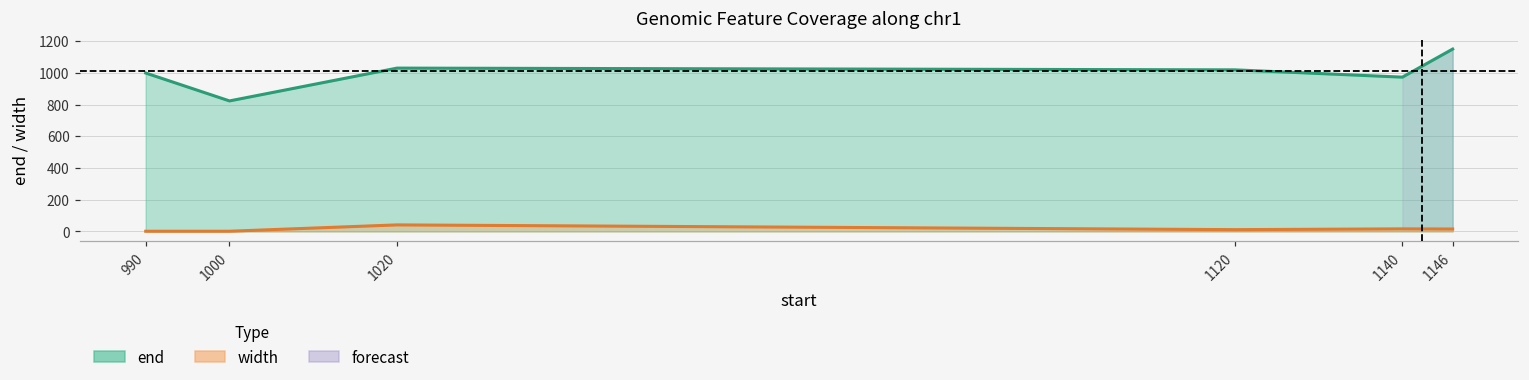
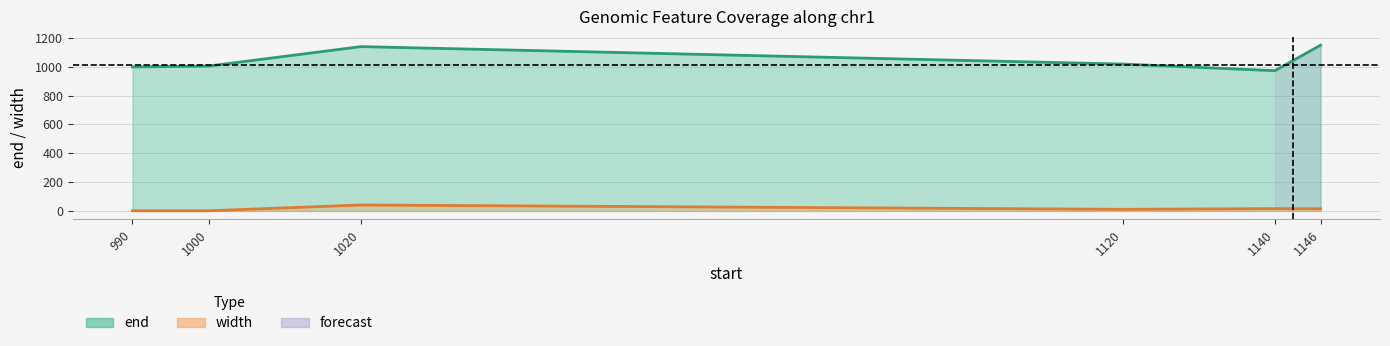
  {
    "end": {
      "990": 1000,
-     "1000": 820,
-     "1020": 1030,
+     "1000": 1010,
+     "1020": 1140,
      "1120": 1020
    },
    "width": {
      "990": 0,
      "1000": 0,
      "1020": 40,
      "1120": 10,
      "1140": 20,
      "1146": 20
    }
  }
